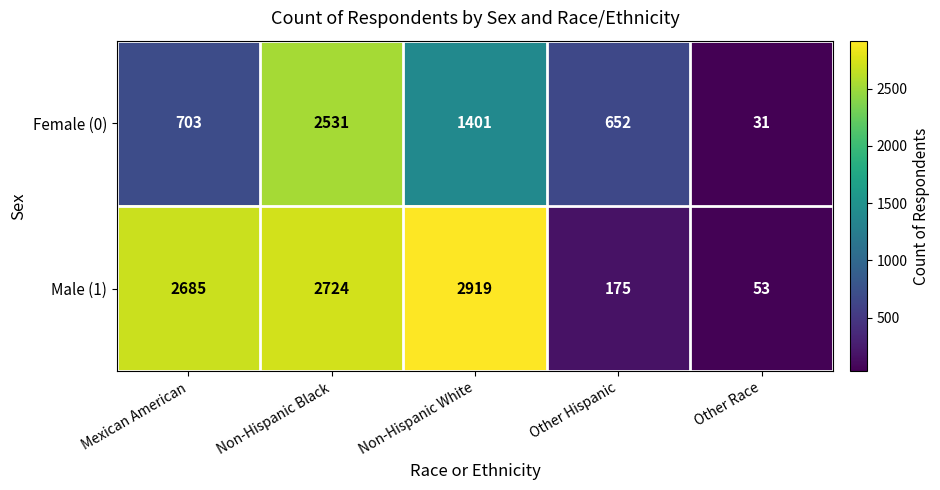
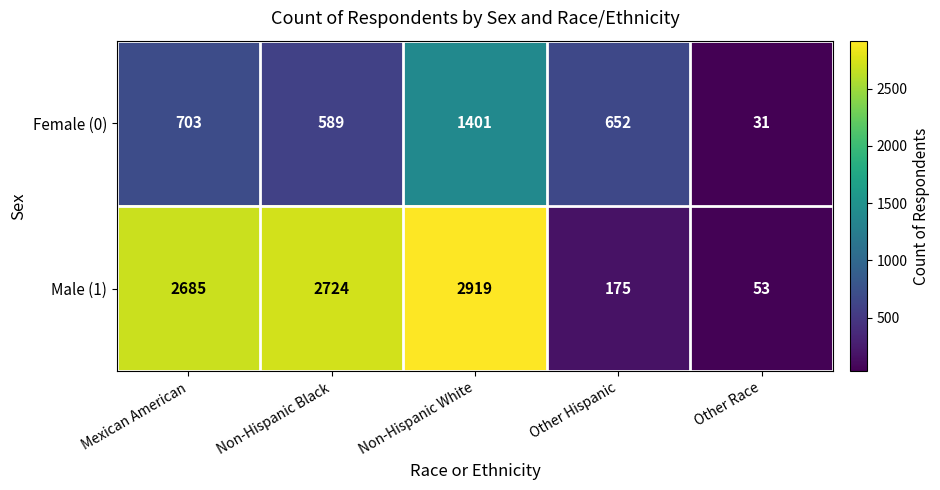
  {
    "Female (0)": {
      "Mexican American": 703,
-     "Non-Hispanic Black": 2531,
+     "Non-Hispanic Black": 589,
      "Non-Hispanic White": 1401,
      "Other Hispanic": 652,
      "Other Race": 31
    },
    "Male (1)": {
      "Mexican American": 2685,
      "Non-Hispanic Black": 2724,
      "Non-Hispanic White": 2919,
      "Other Hispanic": 175,
      "Other Race": 53
    }
  }
